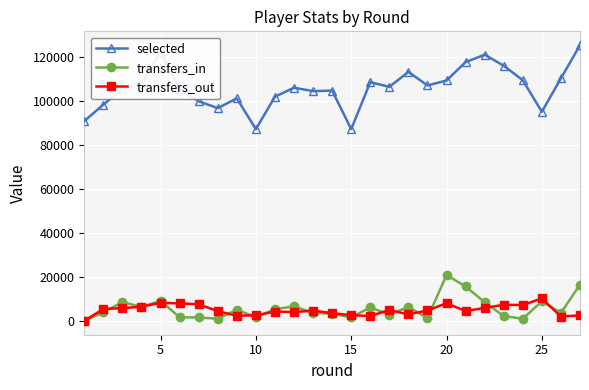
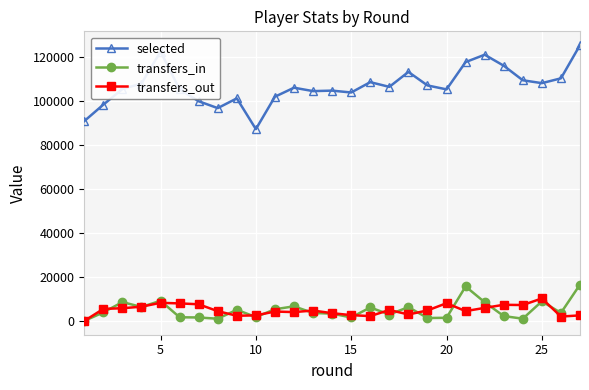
  {
    "selected": {
      "10": 87000,
-     "15": 87000,
-     "20": 110000,
-     "25": 95000
+     "15": 104000,
+     "20": 105000,
+     "25": 108000
    },
    "transfers_in": {
-     "20": 21000,
+     "20": 1000,
      "25": 9000
    },
    "transfers_out": {
      "20": 8000,
      "25": 10000
    }
  }
